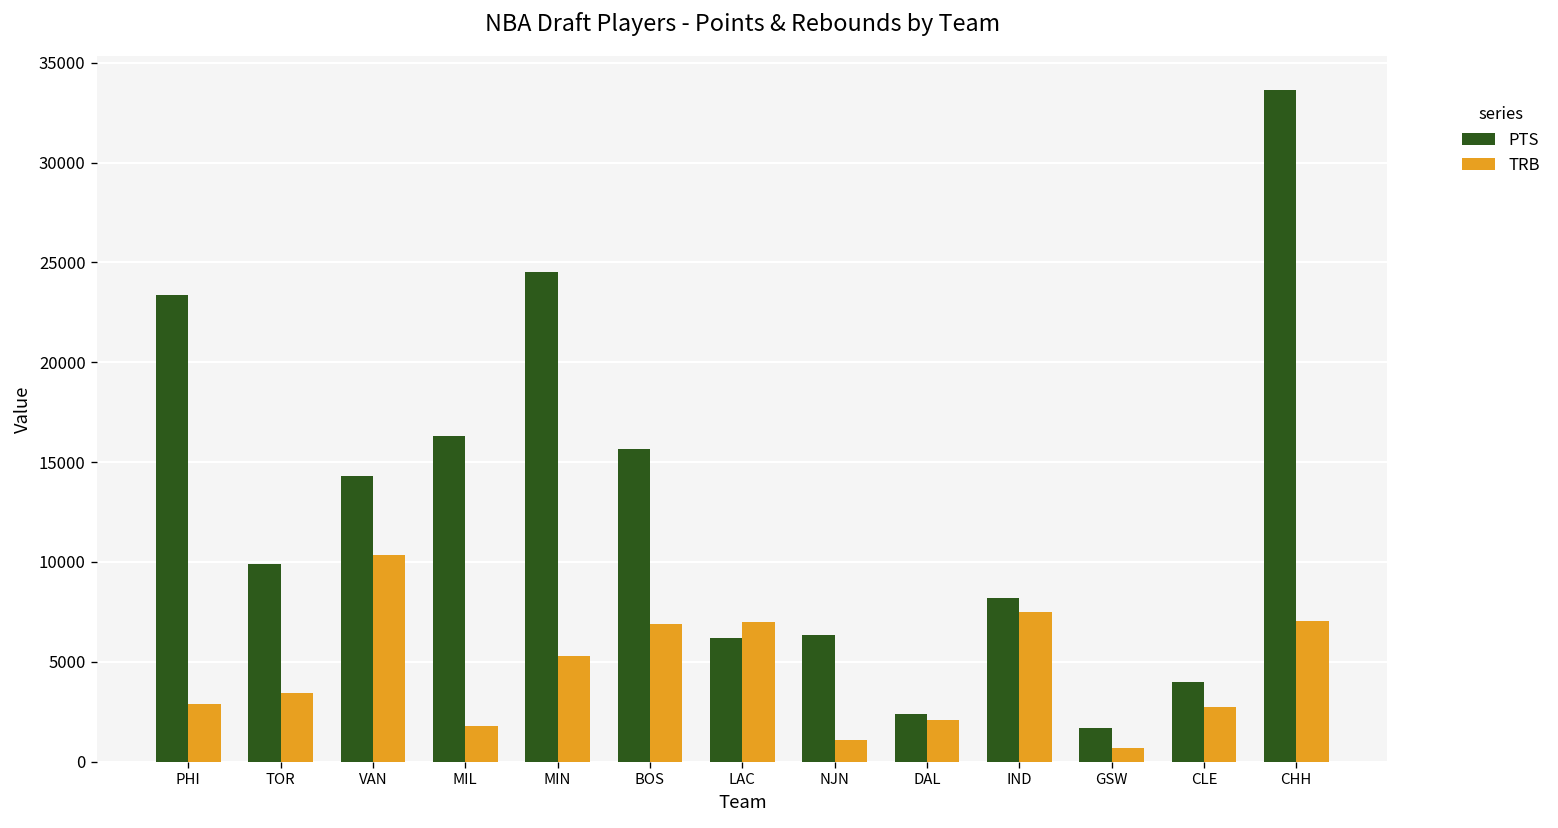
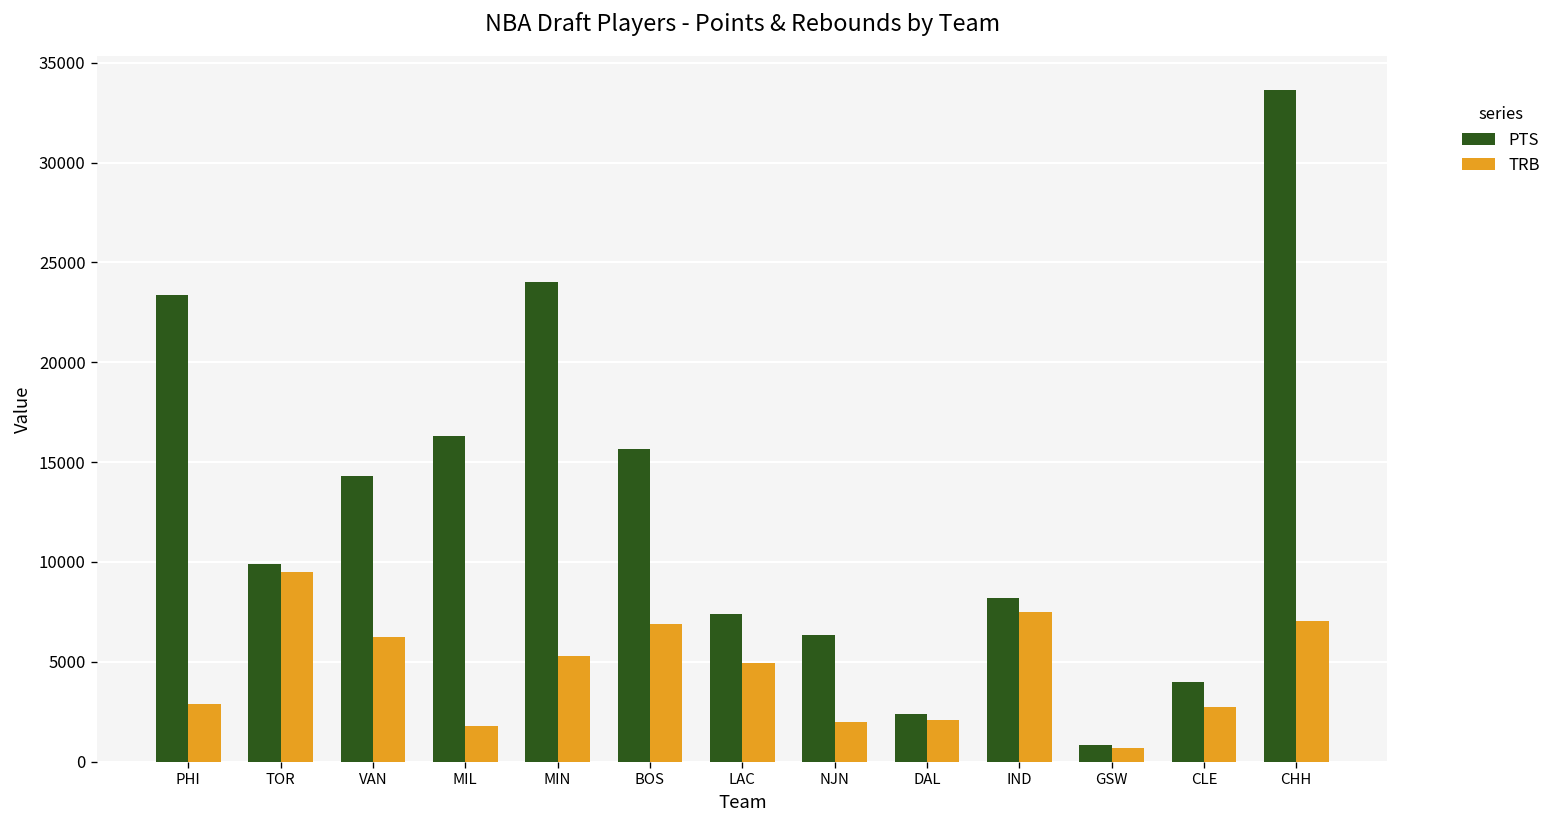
  {
    "PTS": {
      "PHI": 23400,
      "TOR": 9900,
      "VAN": 14300,
      "MIL": 16300,
-     "MIN": 24500,
+     "MIN": 24000,
      "BOS": 15600,
-     "LAC": 6200,
+     "LAC": 7400,
      "NJN": 6300,
      "DAL": 2400,
      "IND": 8200,
-     "GSW": 1700,
+     "GSW": 800,
      "CLE": 4000,
      "CHH": 33600
    },
    "TRB": {
      "PHI": 2900,
-     "TOR": 3400,
-     "VAN": 10300,
+     "TOR": 9500,
+     "VAN": 6200,
      "MIL": 1800,
      "MIN": 5300,
      "BOS": 6900,
-     "LAC": 7000,
-     "NJN": 1100,
+     "LAC": 4900,
+     "NJN": 2000,
      "DAL": 2100,
      "IND": 7500,
      "GSW": 700,
      "CLE": 2700,
      "CHH": 7000
    }
  }
